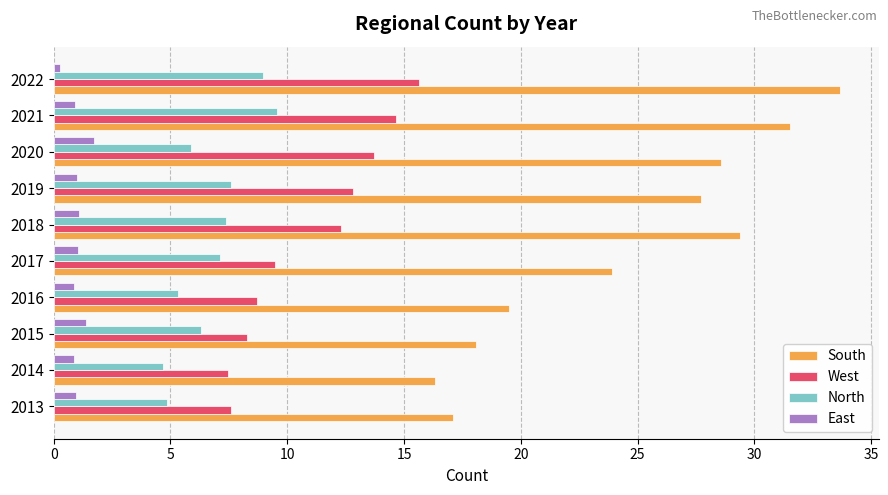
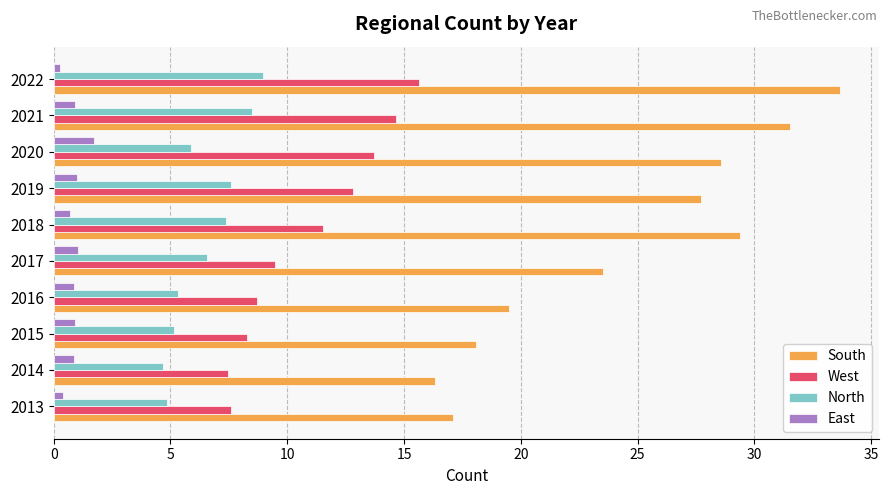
  {
    "South": {
      "2022": 33.7,
      "2021": 31.5,
      "2020": 28.6,
      "2019": 27.7,
      "2018": 29.4,
-     "2017": 23.9,
+     "2017": 23.5,
      "2016": 19.5,
      "2015": 18.1,
      "2014": 16.3,
      "2013": 17.1
    },
    "West": {
      "2022": 15.7,
      "2021": 14.7,
      "2020": 13.7,
      "2019": 12.8,
-     "2018": 12.3,
+     "2018": 11.5,
      "2017": 9.5,
      "2016": 8.7,
      "2015": 8.3,
      "2014": 7.5,
      "2013": 7.6
    },
    "North": {
      "2022": 9.0,
-     "2021": 9.6,
+     "2021": 8.5,
      "2020": 5.9,
      "2019": 7.6,
      "2018": 7.4,
-     "2017": 7.1,
+     "2017": 6.6,
      "2016": 5.3,
-     "2015": 6.3,
+     "2015": 5.1,
      "2014": 4.7,
      "2013": 4.8
    },
    "East": {
      "2022": 0.3,
      "2021": 0.9,
      "2020": 1.7,
      "2019": 1.0,
-     "2018": 1.1,
+     "2018": 0.7,
      "2017": 1.0,
      "2016": 0.9,
-     "2015": 1.4,
+     "2015": 0.9,
      "2014": 0.9,
-     "2013": 0.9
+     "2013": 0.4
    }
  }
